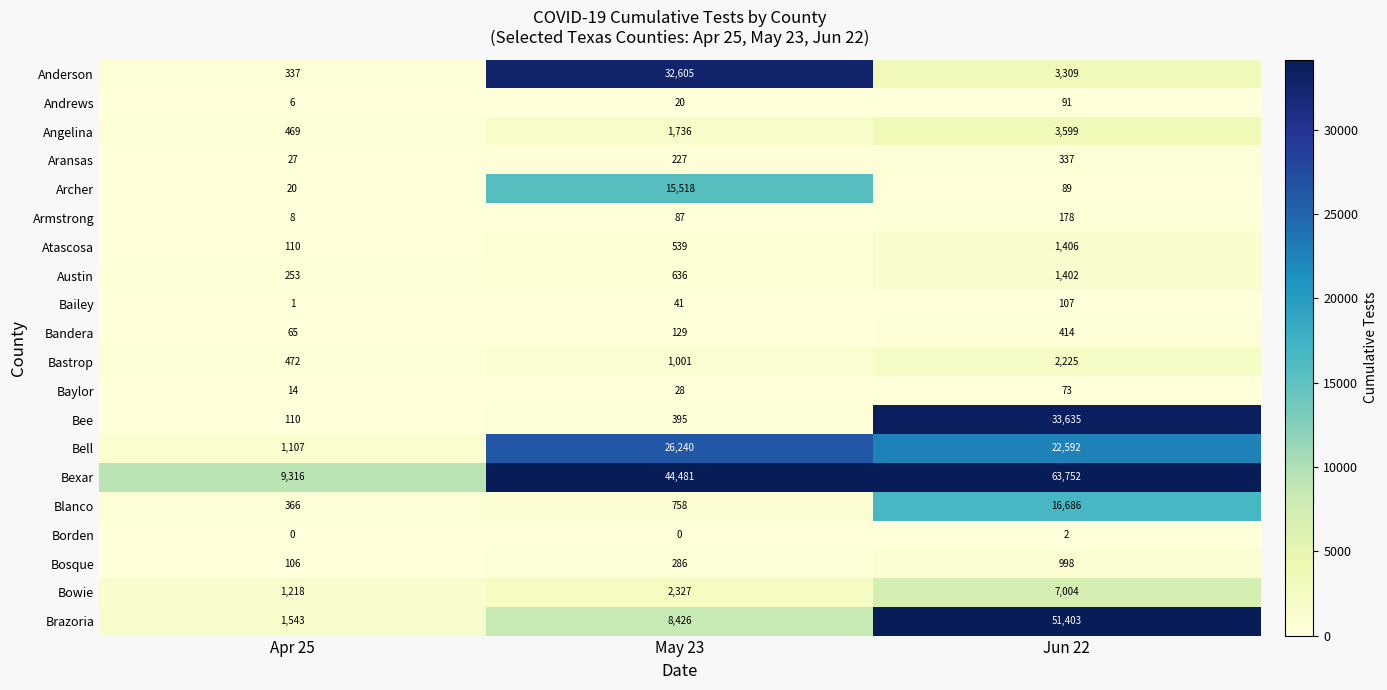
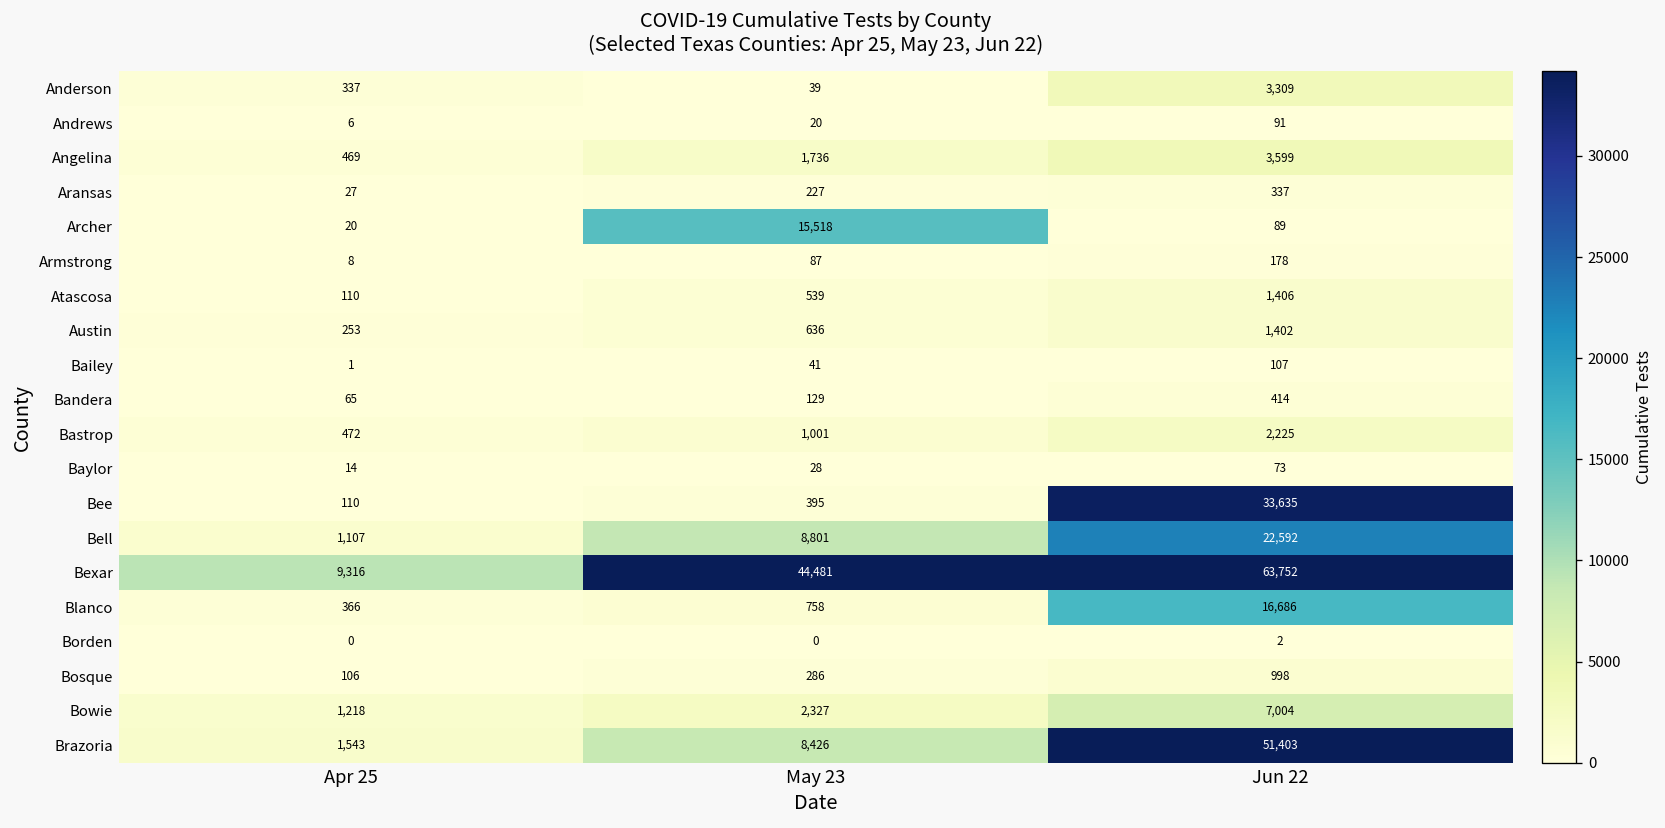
  {
    "Anderson": {
      "Apr 25": "337",
-     "May 23": "32,605",
+     "May 23": "39",
      "Jun 22": "3,309"
    },
    "Andrews": {
      "Apr 25": "6",
      "May 23": "20",
      "Jun 22": "91"
    },
    "Angelina": {
      "Apr 25": "469",
      "May 23": "1,736",
      "Jun 22": "3,599"
    },
    "Aransas": {
      "Apr 25": "27",
      "May 23": "227",
      "Jun 22": "337"
    },
    "Archer": {
      "Apr 25": "20",
      "May 23": "15,518",
      "Jun 22": "89"
    },
    "Armstrong": {
      "Apr 25": "8",
      "May 23": "87",
      "Jun 22": "178"
    },
    "Atascosa": {
      "Apr 25": "110",
      "May 23": "539",
      "Jun 22": "1,406"
    },
    "Austin": {
      "Apr 25": "253",
      "May 23": "636",
      "Jun 22": "1,402"
    },
    "Bailey": {
      "Apr 25": "1",
      "May 23": "41",
      "Jun 22": "107"
    },
    "Bandera": {
      "Apr 25": "65",
      "May 23": "129",
      "Jun 22": "414"
    },
    "Bastrop": {
      "Apr 25": "472",
      "May 23": "1,001",
      "Jun 22": "2,225"
    },
    "Baylor": {
      "Apr 25": "14",
      "May 23": "28",
      "Jun 22": "73"
    },
    "Bee": {
      "Apr 25": "110",
      "May 23": "395",
      "Jun 22": "33,635"
    },
    "Bell": {
      "Apr 25": "1,107",
-     "May 23": "26,240",
+     "May 23": "8,801",
      "Jun 22": "22,592"
    },
    "Bexar": {
      "Apr 25": "9,316",
      "May 23": "44,481",
      "Jun 22": "63,752"
    },
    "Blanco": {
      "Apr 25": "366",
      "May 23": "758",
      "Jun 22": "16,686"
    },
    "Borden": {
      "Apr 25": "0",
      "May 23": "0",
      "Jun 22": "2"
    },
    "Bosque": {
      "Apr 25": "106",
      "May 23": "286",
      "Jun 22": "998"
    },
    "Bowie": {
      "Apr 25": "1,218",
      "May 23": "2,327",
      "Jun 22": "7,004"
    },
    "Brazoria": {
      "Apr 25": "1,543",
      "May 23": "8,426",
      "Jun 22": "51,403"
    }
  }
